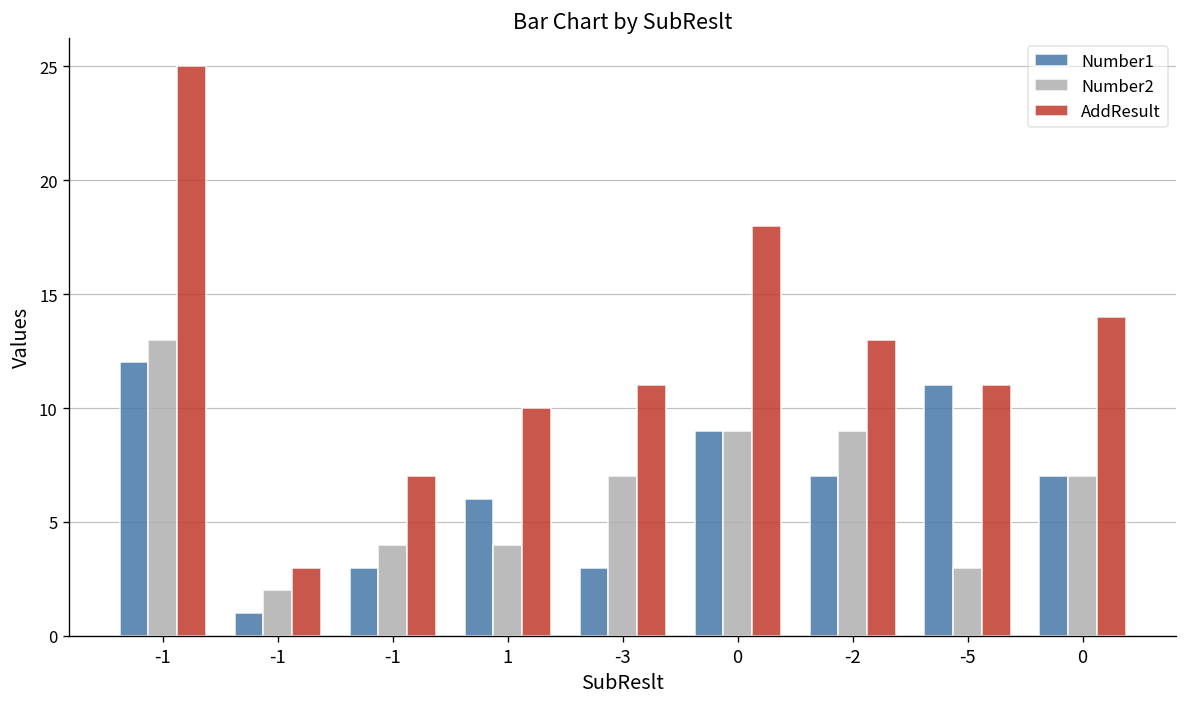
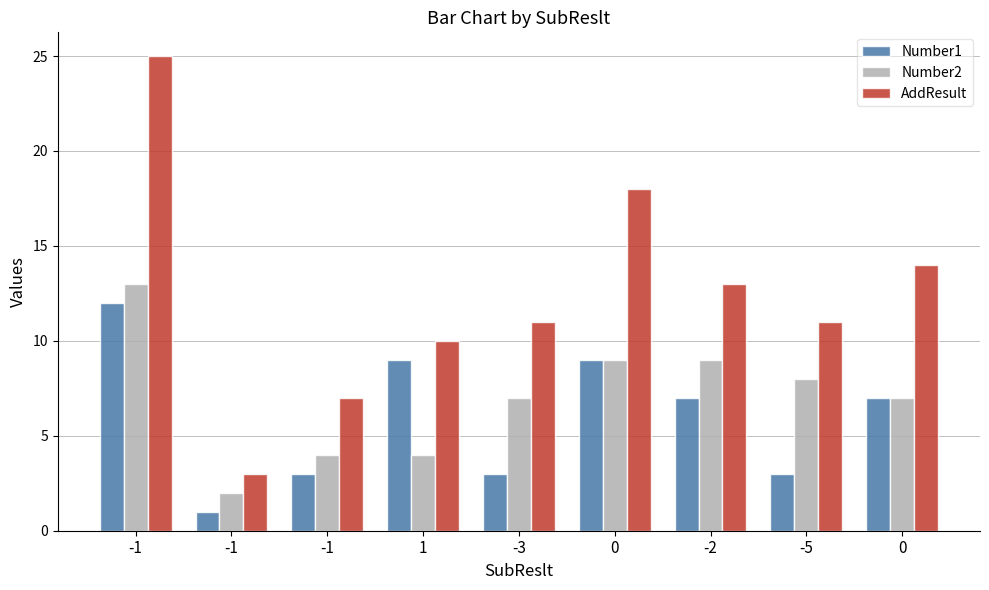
  {
    "Number1": {
-     "1": 6,
+     "1": 9,
      "-3": 3,
      "-2": 7,
-     "-5": 11
+     "-5": 3
    },
    "Number2": {
      "1": 4,
      "-3": 7,
      "-2": 9,
-     "-5": 3
+     "-5": 8
    },
    "AddResult": {
      "1": 10,
      "-3": 11,
      "-2": 13,
      "-5": 11
    }
  }
